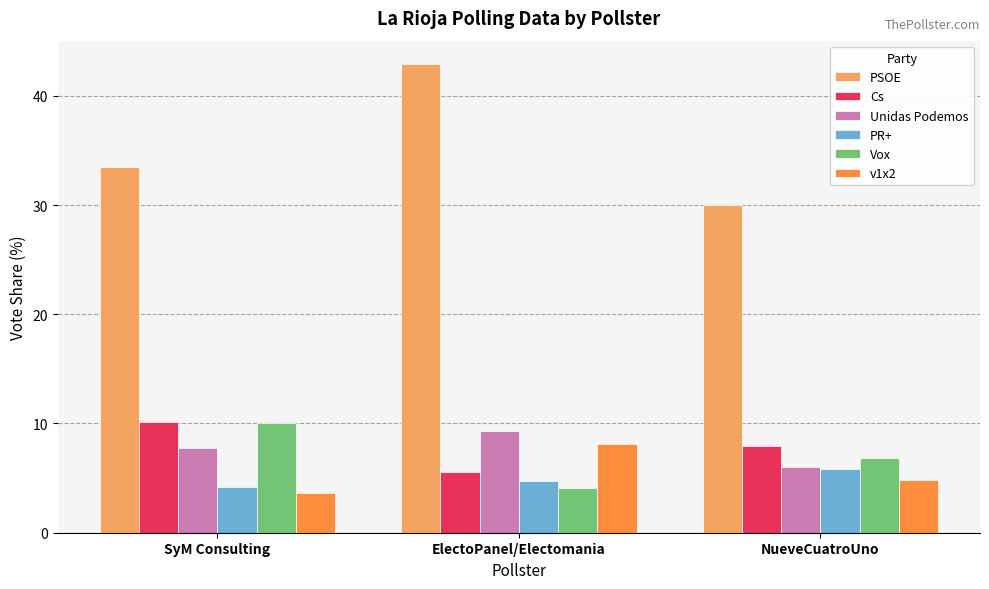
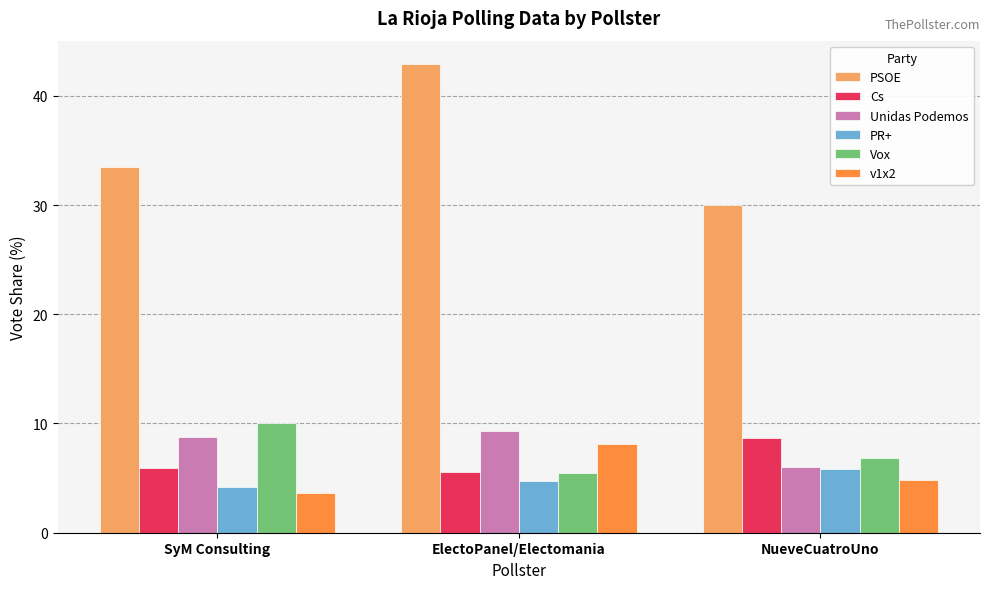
  {
    "Cs": {
-     "SyM Consulting": 10.1,
+     "SyM Consulting": 5.9,
      "ElectoPanel/Electomania": 5.6,
-     "NueveCuatroUno": 7.9
+     "NueveCuatroUno": 8.7
    },
    "Unidas Podemos": {
-     "SyM Consulting": 7.8,
+     "SyM Consulting": 8.8,
      "ElectoPanel/Electomania": 9.3,
      "NueveCuatroUno": 6.0
    },
    "PR+": {
      "SyM Consulting": 4.2,
      "ElectoPanel/Electomania": 4.7,
      "NueveCuatroUno": 5.8
    },
    "Vox": {
      "SyM Consulting": 10.0,
-     "ElectoPanel/Electomania": 4.1,
+     "ElectoPanel/Electomania": 5.5,
      "NueveCuatroUno": 6.8
    }
  }
